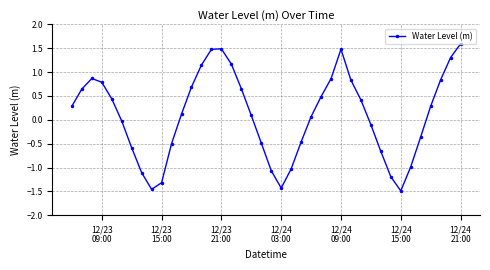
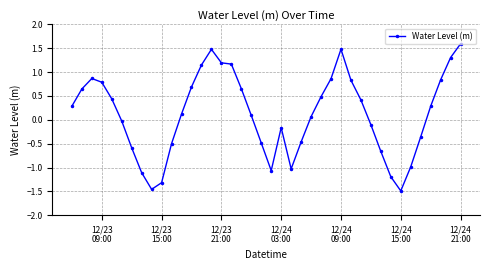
  {
    "12/23 09:00": 0.8,
    "12/23 15:00": -1.3,
-   "12/23 21:00": 1.5,
-   "12/24 03:00": -1.4,
+   "12/23 21:00": 1.2,
+   "12/24 03:00": -0.2,
    "12/24 09:00": 1.5,
    "12/24 15:00": -1.5
  }
